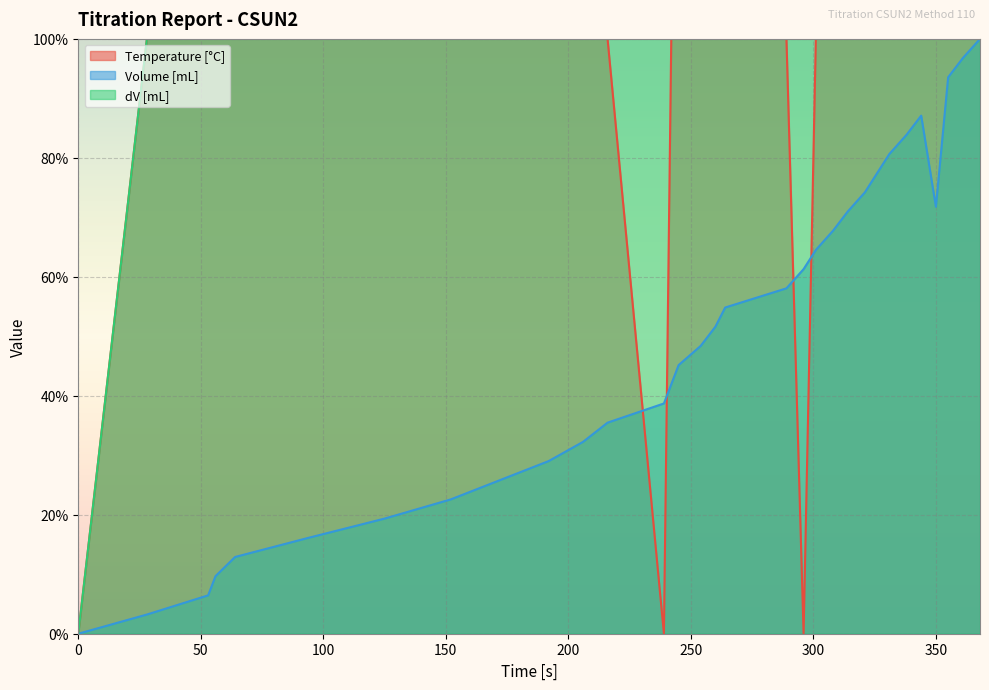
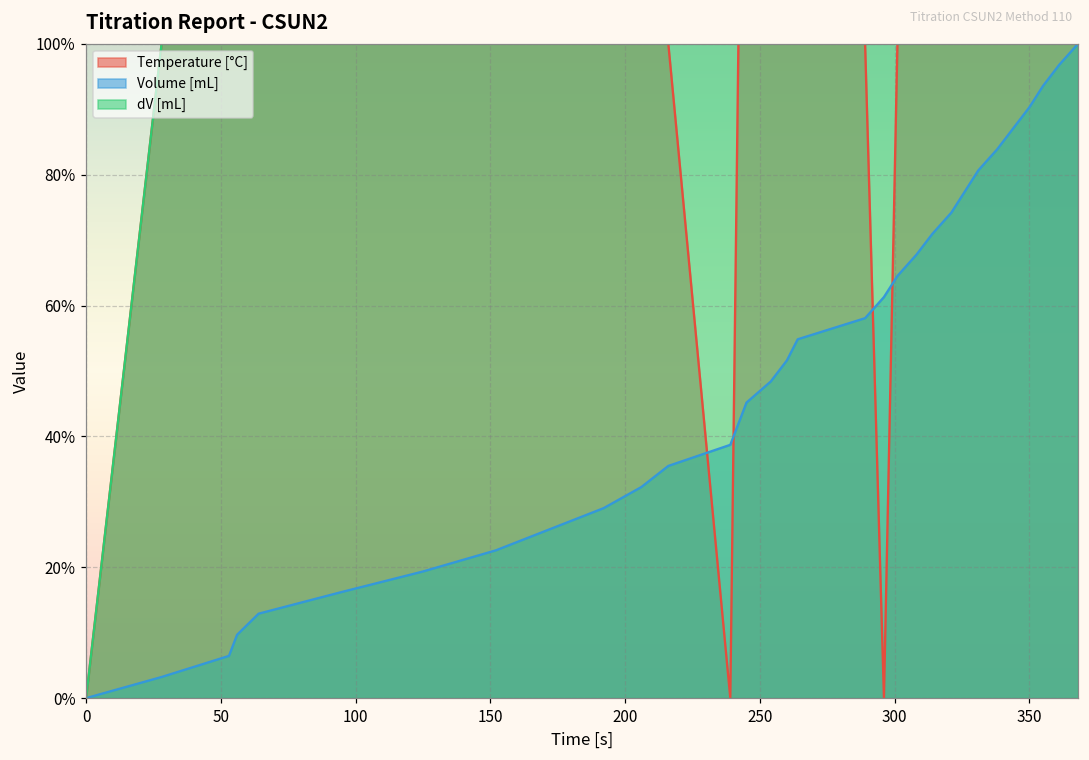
  {
    "Volume [mL]": {
-     "350": "72%"
+     "350": "90%"
    }
  }
